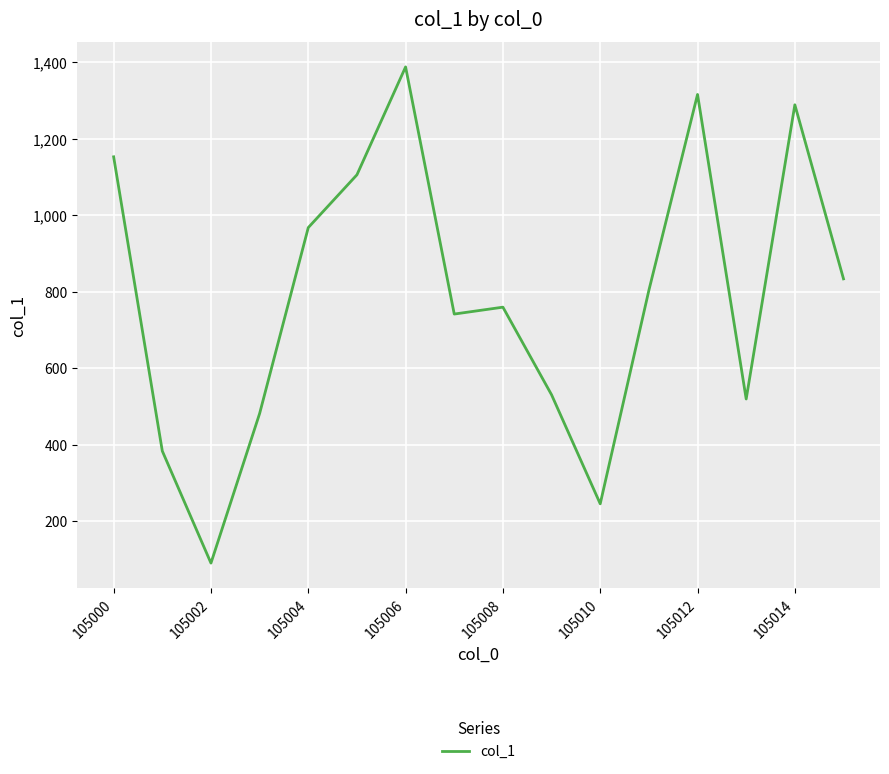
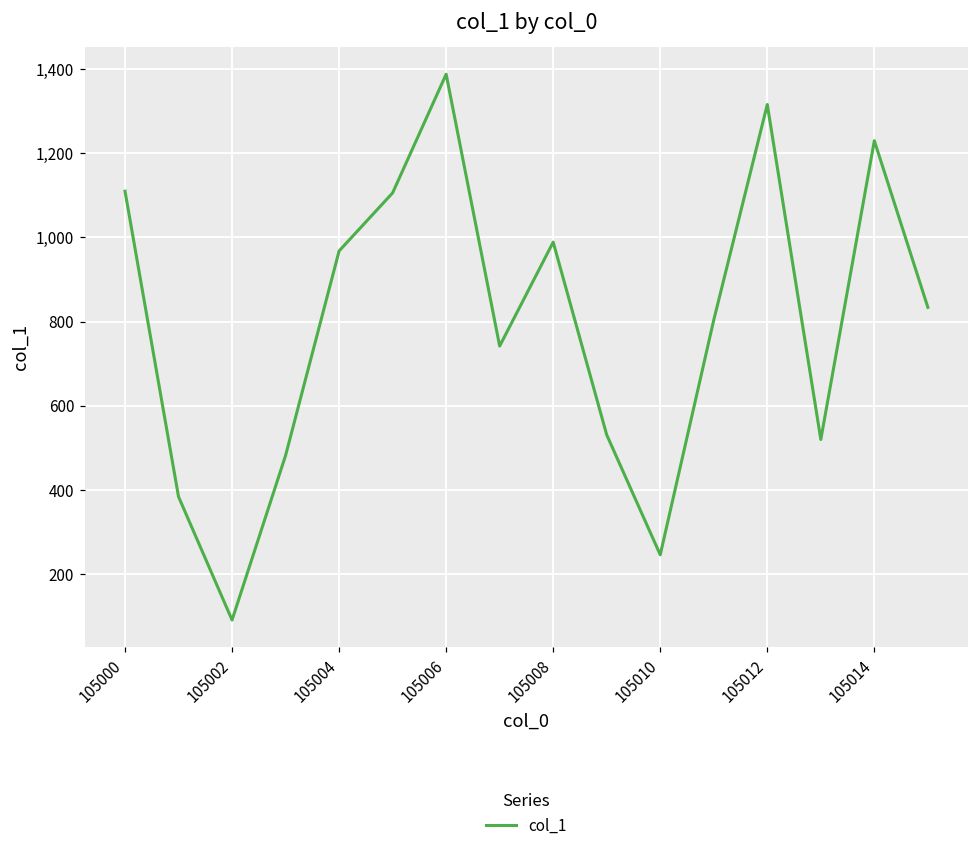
  {
-   "105000": "1,150",
+   "105000": "1,110",
    "105002": "90",
    "105004": "970",
    "105006": "1,390",
-   "105008": "760",
+   "105008": "990",
    "105010": "250",
    "105012": "1,320",
-   "105014": "1,290"
+   "105014": "1,230"
  }
